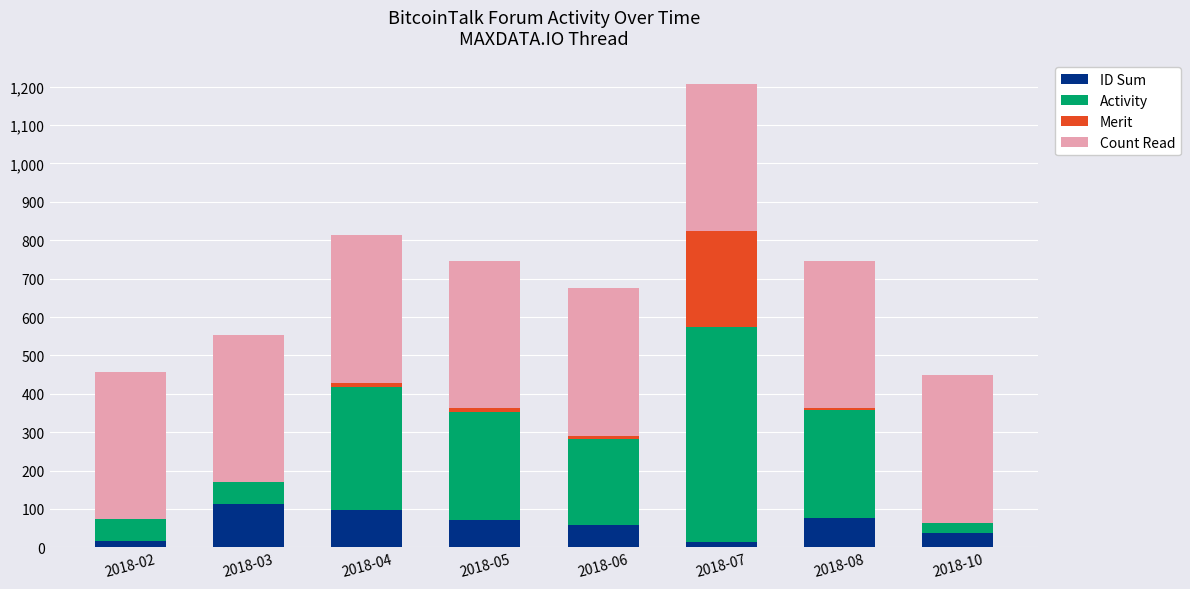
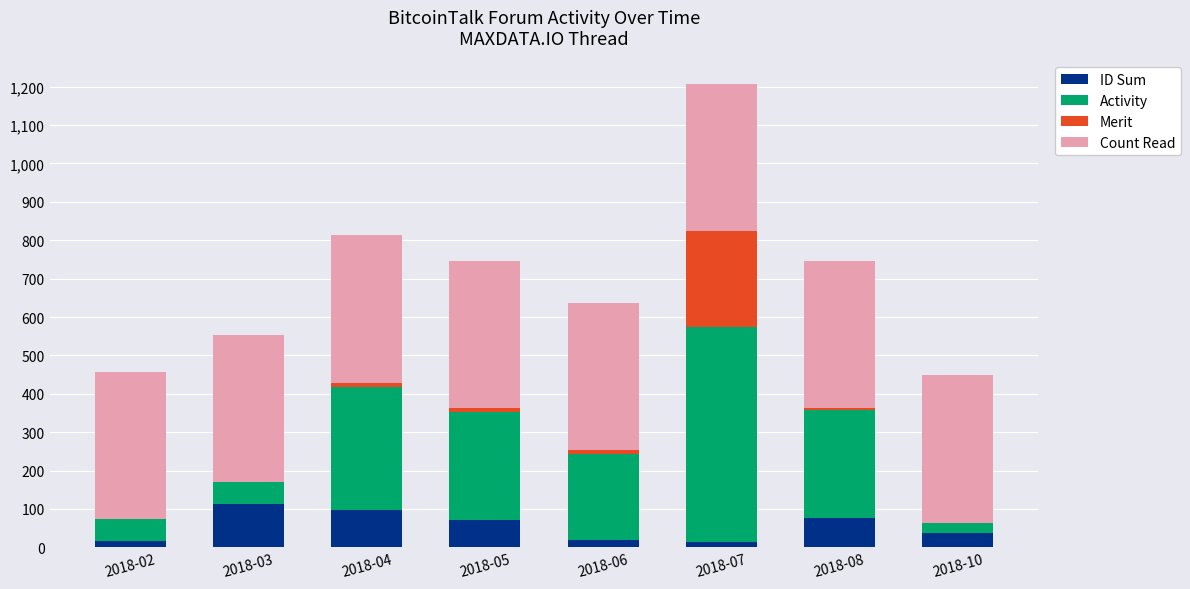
  {
    "ID Sum": {
      "2018-02": 20,
      "2018-03": 110,
      "2018-04": 100,
      "2018-05": 70,
-     "2018-06": 60,
+     "2018-06": 20,
      "2018-07": 10,
      "2018-08": 80,
      "2018-10": 40
    },
    "Activity": {
      "2018-02": 60,
      "2018-03": 60,
      "2018-04": 320,
      "2018-05": 280,
      "2018-06": 220,
      "2018-07": 560,
      "2018-08": 280,
      "2018-10": 30
    },
    "Merit": {
      "2018-02": 0,
      "2018-03": 0,
      "2018-04": 10,
      "2018-05": 10,
      "2018-06": 10,
      "2018-07": 250,
      "2018-10": 0
    },
    "Count Read": {
      "2018-02": 380,
      "2018-03": 380,
      "2018-04": 380,
      "2018-05": 380,
      "2018-06": 380,
      "2018-07": 380,
      "2018-08": 380,
      "2018-10": 380
    }
  }
